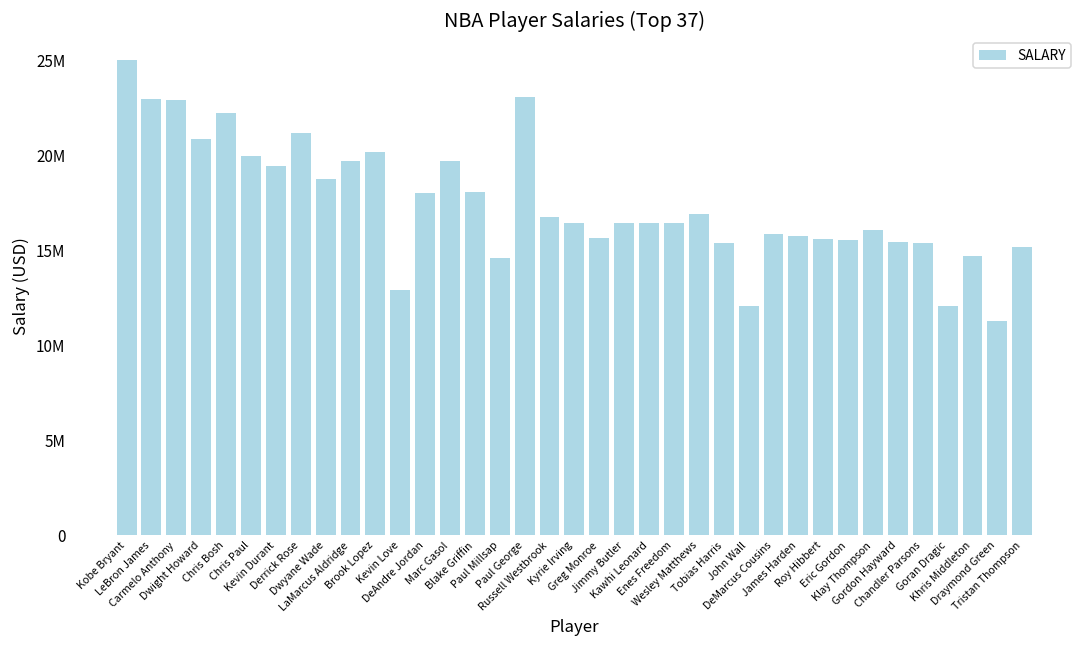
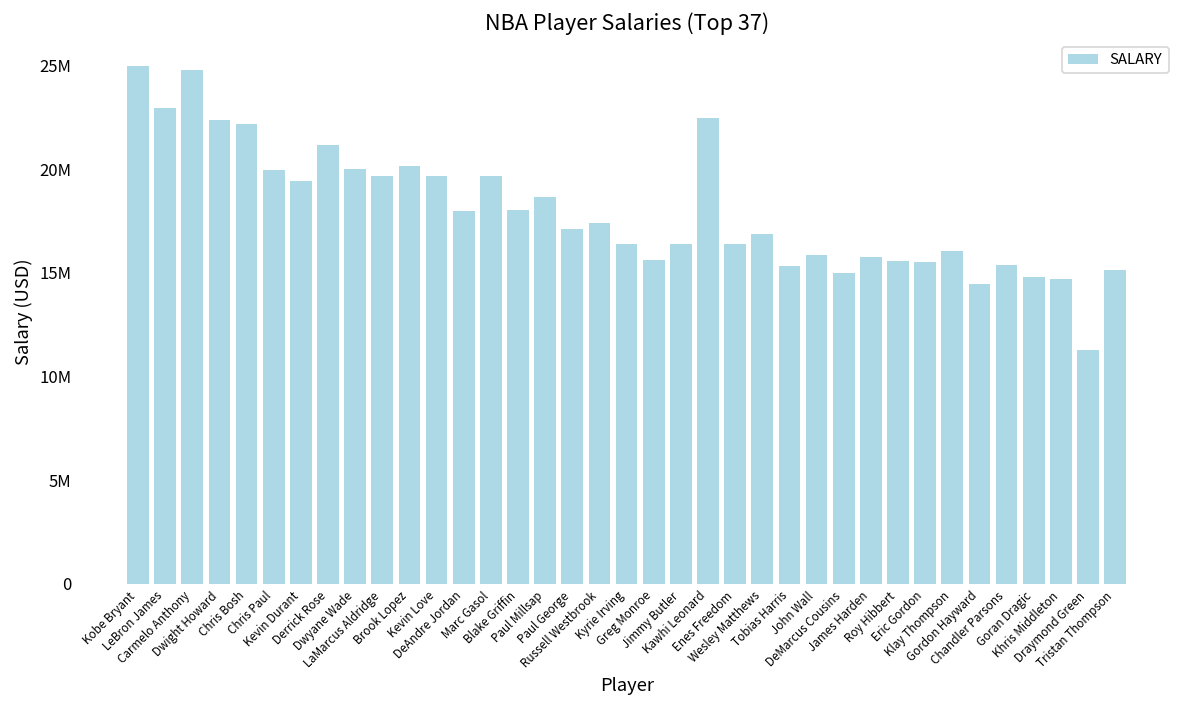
  {
    "Kobe Bryant": 25000000,
    "LeBron James": 23000000,
-   "Carmelo Anthony": 22900000,
-   "Dwight Howard": 20900000,
+   "Carmelo Anthony": 24800000,
+   "Dwight Howard": 22400000,
    "Chris Bosh": 22200000,
    "Chris Paul": 19900000,
    "Kevin Durant": 19400000,
    "Derrick Rose": 21100000,
-   "Dwyane Wade": 18700000,
+   "Dwyane Wade": 20000000,
    "LaMarcus Aldridge": 19700000,
    "Brook Lopez": 20200000,
-   "Kevin Love": 12900000,
+   "Kevin Love": 19700000,
    "DeAndre Jordan": 18000000,
    "Marc Gasol": 19700000,
    "Blake Griffin": 18000000,
-   "Paul Millsap": 14600000,
-   "Paul George": 23000000,
-   "Russell Westbrook": 16700000,
+   "Paul Millsap": 18700000,
+   "Paul George": 17100000,
+   "Russell Westbrook": 17400000,
    "Kyrie Irving": 16400000,
    "Greg Monroe": 15600000,
    "Jimmy Butler": 16400000,
-   "Kawhi Leonard": 16400000,
+   "Kawhi Leonard": 22500000,
    "Enes Freedom": 16400000,
    "Wesley Matthews": 16900000,
    "Tobias Harris": 15300000,
-   "John Wall": 12000000,
-   "DeMarcus Cousins": 15900000,
+   "John Wall": 15900000,
+   "DeMarcus Cousins": 15000000,
    "James Harden": 15800000,
    "Roy Hibbert": 15600000,
    "Eric Gordon": 15500000,
    "Klay Thompson": 16100000,
-   "Gordon Hayward": 15400000,
+   "Gordon Hayward": 14500000,
    "Chandler Parsons": 15400000,
-   "Goran Dragic": 12100000,
+   "Goran Dragic": 14800000,
    "Khris Middleton": 14700000,
    "Draymond Green": 11300000,
    "Tristan Thompson": 15100000
  }
